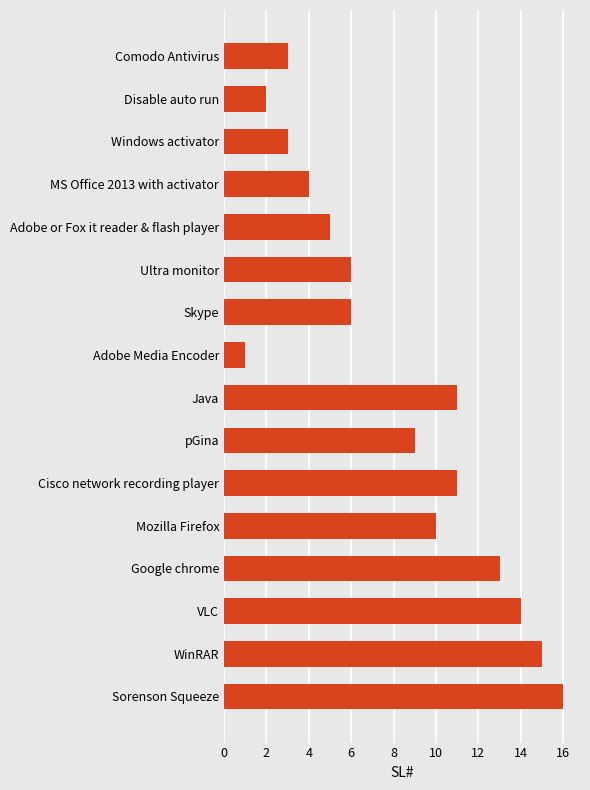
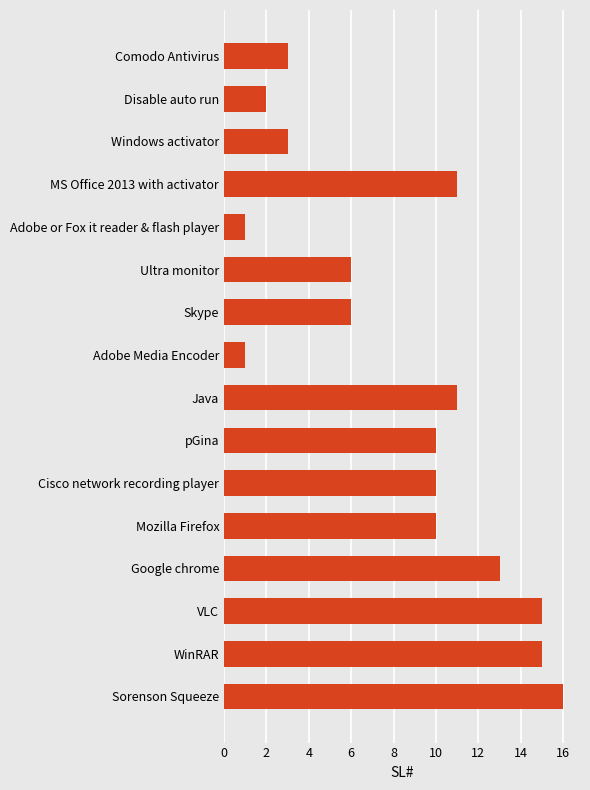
  {
    "Comodo Antivirus": 3,
    "Disable auto run": 2,
    "Windows activator": 3,
-   "MS Office 2013 with activator": 4,
-   "Adobe or Fox it reader & flash player": 5,
+   "MS Office 2013 with activator": 11,
+   "Adobe or Fox it reader & flash player": 1,
    "Ultra monitor": 6,
    "Skype": 6,
    "Adobe Media Encoder": 1,
    "Java": 11,
-   "pGina": 9,
-   "Cisco network recording player": 11,
+   "pGina": 10,
+   "Cisco network recording player": 10,
    "Mozilla Firefox": 10,
    "Google chrome": 13,
-   "VLC": 14,
+   "VLC": 15,
    "WinRAR": 15,
    "Sorenson Squeeze": 16
  }
